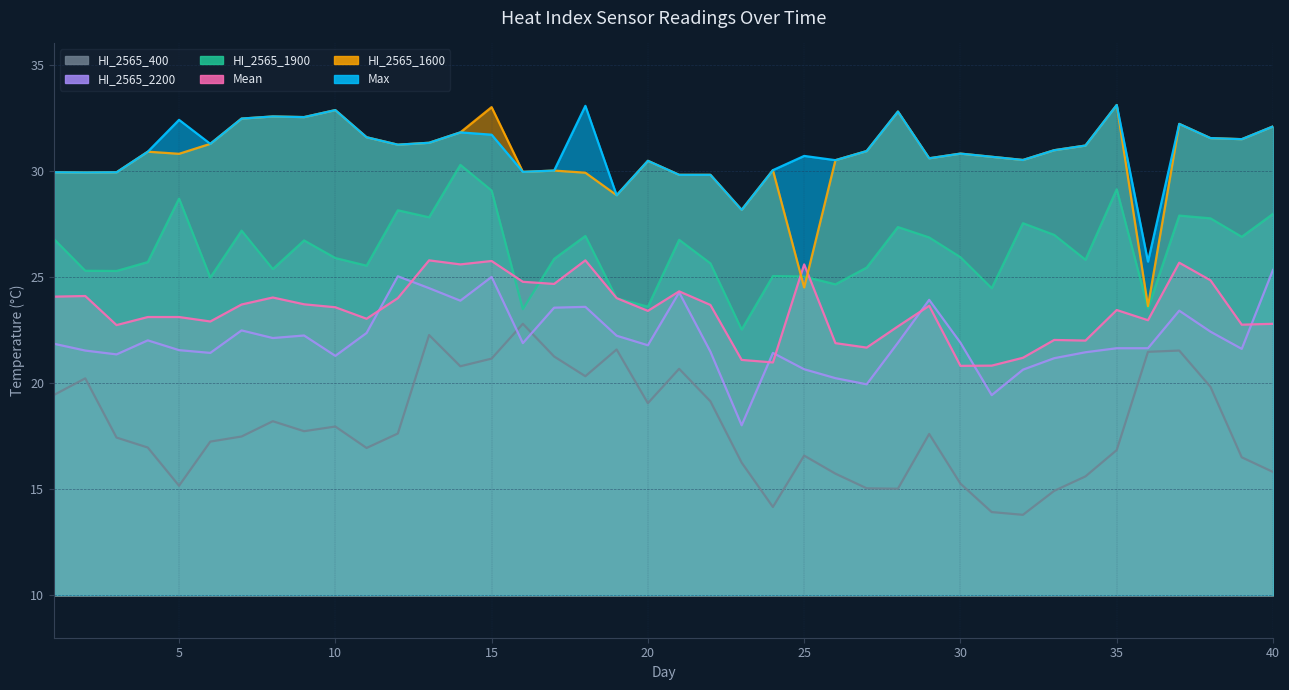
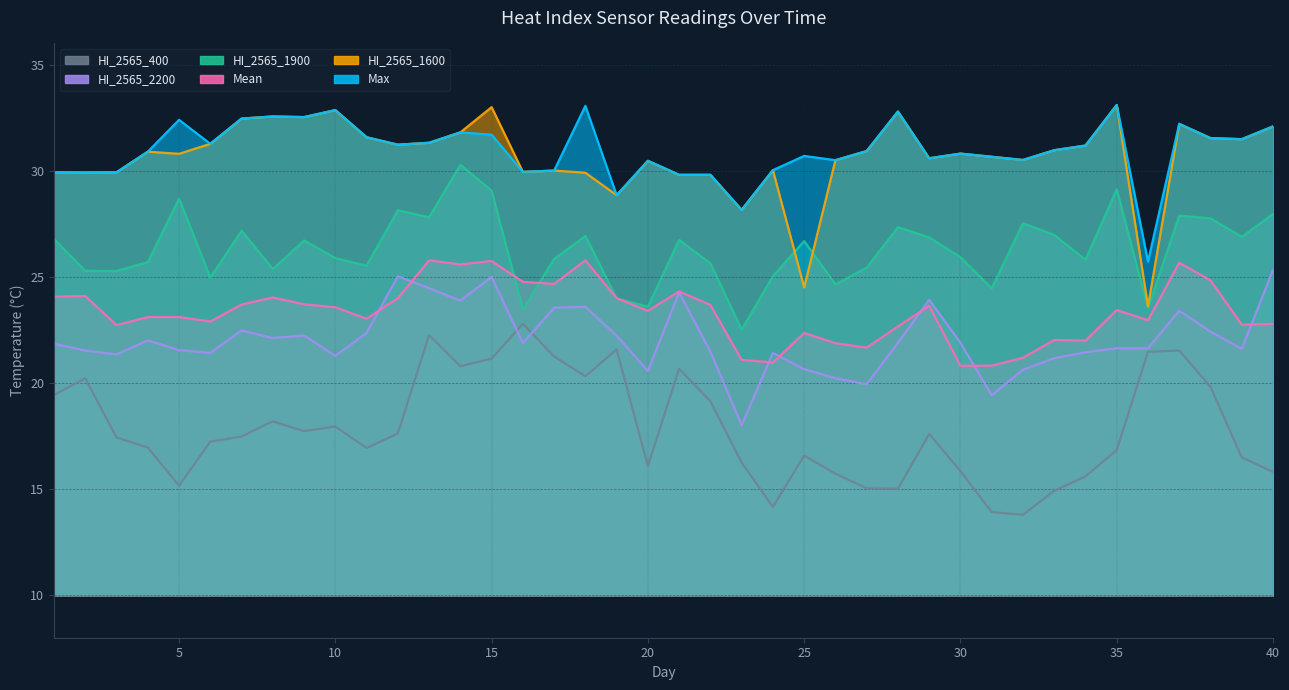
  {
    "HI_2565_400": {
      "5": 15.2,
      "10": 18.0,
      "15": 21.2,
-     "20": 19.1,
+     "20": 16.1,
      "25": 16.6,
-     "30": 15.3,
+     "30": 15.9,
      "35": 16.8,
      "40": 15.8
    },
    "HI_2565_2200": {
      "5": 21.6,
      "10": 21.3,
      "15": 25.0,
-     "20": 21.8,
+     "20": 20.6,
      "25": 20.7,
      "30": 21.9,
      "35": 21.6,
      "40": 25.3
    },
    "HI_2565_1900": {
      "5": 28.7,
      "10": 25.9,
      "15": 29.1,
      "20": 23.6,
-     "25": 25.0,
+     "25": 26.7,
      "30": 25.9,
      "35": 29.1,
      "40": 28.0
    },
    "Mean": {
      "5": 23.1,
      "10": 23.6,
      "15": 25.8,
      "20": 23.4,
-     "25": 25.6,
+     "25": 22.4,
      "30": 20.8,
      "35": 23.4,
      "40": 22.8
    },
    "HI_2565_1600": {
      "5": 30.8,
      "15": 33.0,
      "25": 24.5
    },
    "Max": {
      "5": 32.4,
      "15": 31.7,
      "25": 30.7
    }
  }
